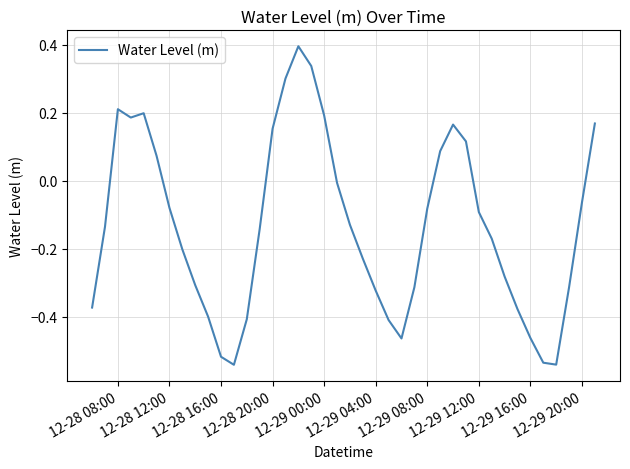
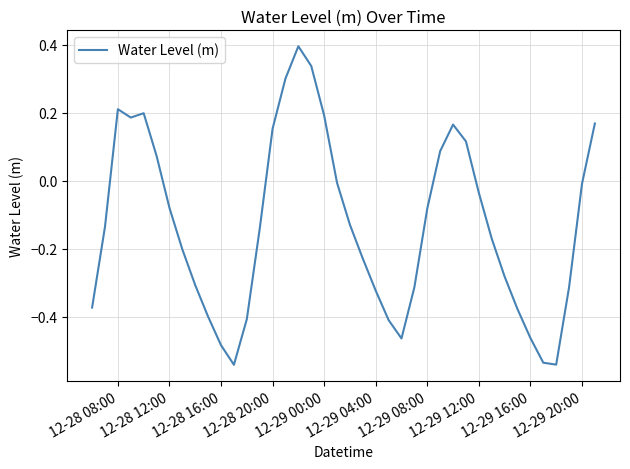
  {
    "12-28 08:00": 0.21,
    "12-28 12:00": -0.08,
-   "12-28 16:00": -0.52,
+   "12-28 16:00": -0.48,
    "12-28 20:00": 0.15,
    "12-29 00:00": 0.19,
    "12-29 04:00": -0.32,
    "12-29 08:00": -0.08,
-   "12-29 12:00": -0.09,
+   "12-29 12:00": -0.04,
    "12-29 16:00": -0.46,
-   "12-29 20:00": -0.06
+   "12-29 20:00": -0.01
  }
